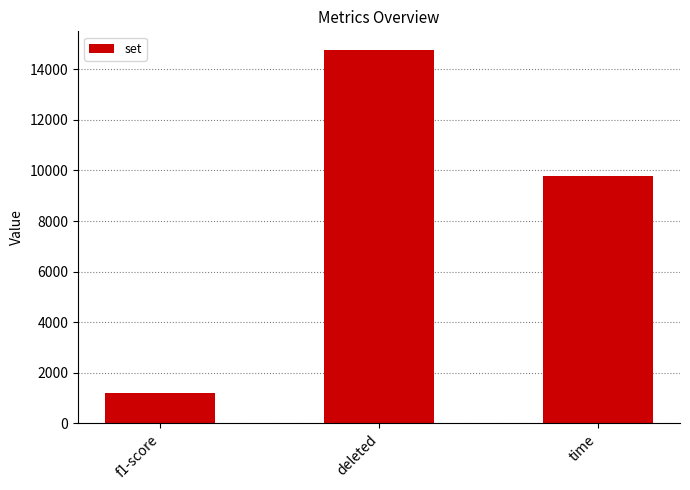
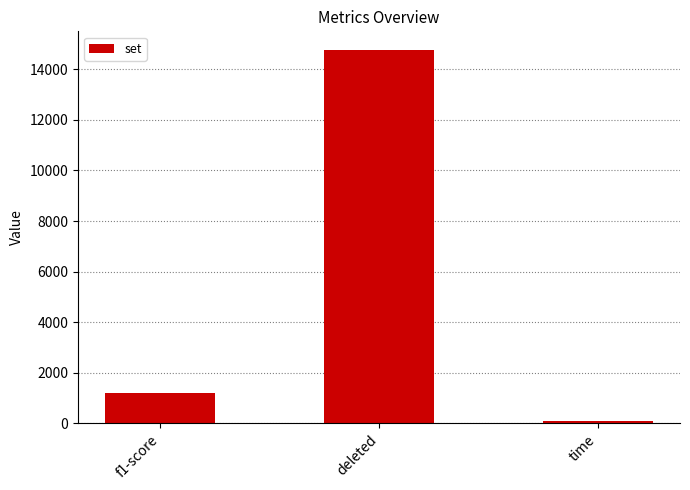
  {
    "f1-score": 1200,
    "deleted": 14800,
-   "time": 9800
+   "time": 100
  }
